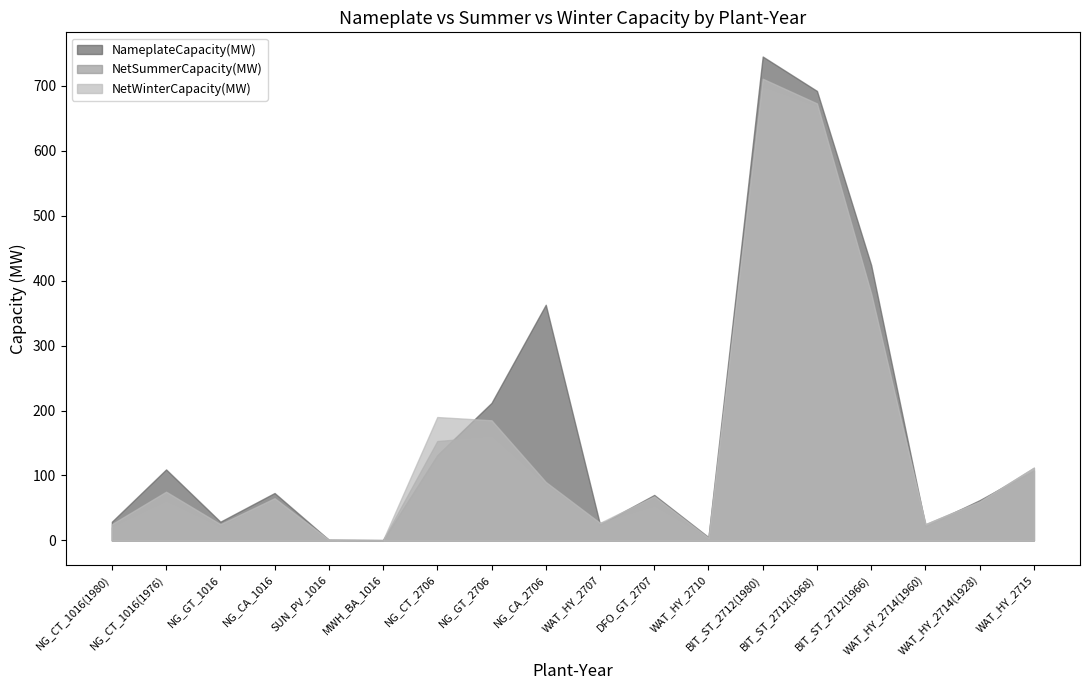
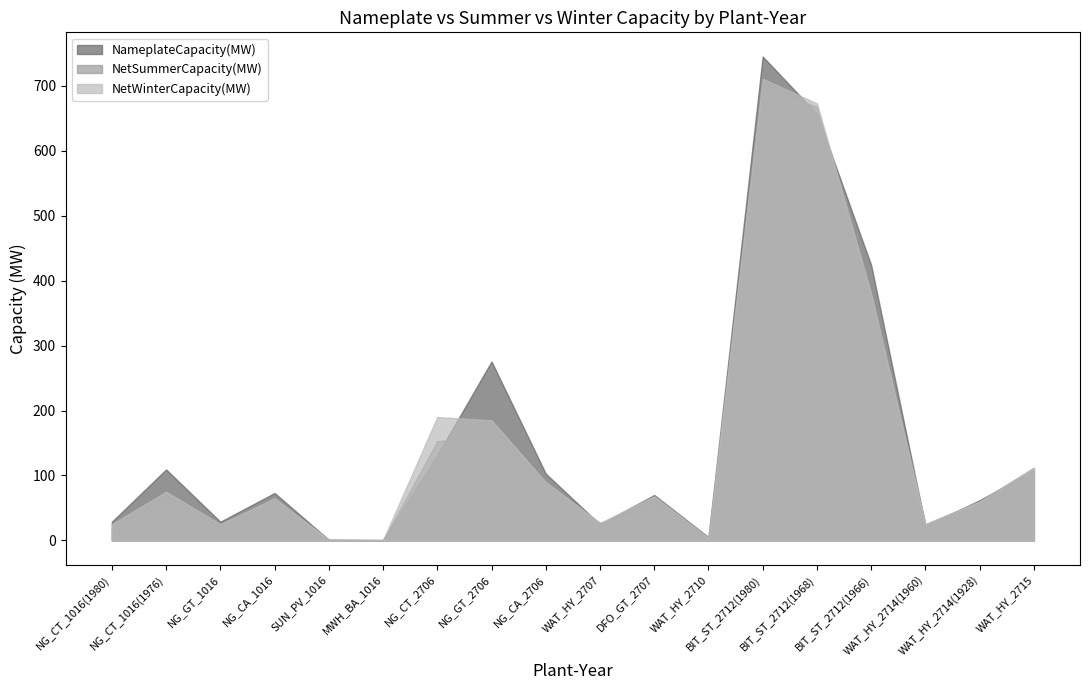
  {
    "NameplateCapacity(MW)": {
      "NG_CT_1016(1976)": 110,
      "NG_CA_1016": 70,
      "NG_CT_2706": 130,
-     "NG_GT_2706": 210,
-     "NG_CA_2706": 360,
+     "NG_GT_2706": 280,
+     "NG_CA_2706": 100,
      "BIT_ST_2712(1980)": 750,
-     "BIT_ST_2712(1968)": 690,
+     "BIT_ST_2712(1968)": 660,
      "BIT_ST_2712(1966)": 420,
      "WAT_HY_2715": 110
    }
  }
